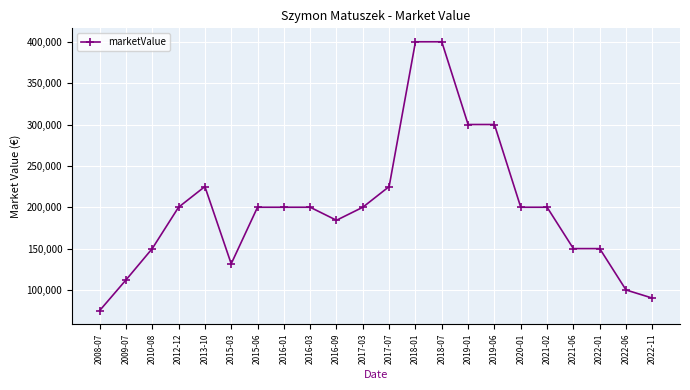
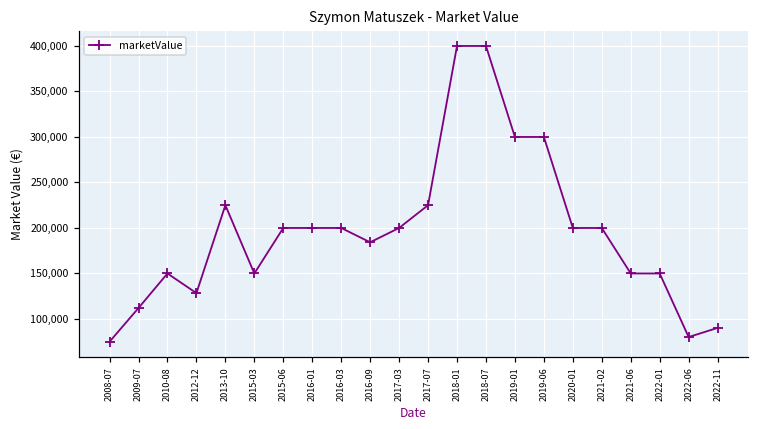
  {
    "2008-07": "80,000",
    "2009-07": "110,000",
    "2010-08": "150,000",
-   "2012-12": "200,000",
+   "2012-12": "130,000",
    "2013-10": "230,000",
-   "2015-03": "130,000",
+   "2015-03": "150,000",
    "2015-06": "200,000",
    "2016-01": "200,000",
    "2016-03": "200,000",
    "2016-09": "180,000",
    "2017-03": "200,000",
    "2017-07": "230,000",
    "2018-01": "400,000",
    "2018-07": "400,000",
    "2019-01": "300,000",
    "2019-06": "300,000",
    "2020-01": "200,000",
    "2021-02": "200,000",
    "2021-06": "150,000",
    "2022-01": "150,000",
-   "2022-06": "100,000",
+   "2022-06": "80,000",
    "2022-11": "90,000"
  }
